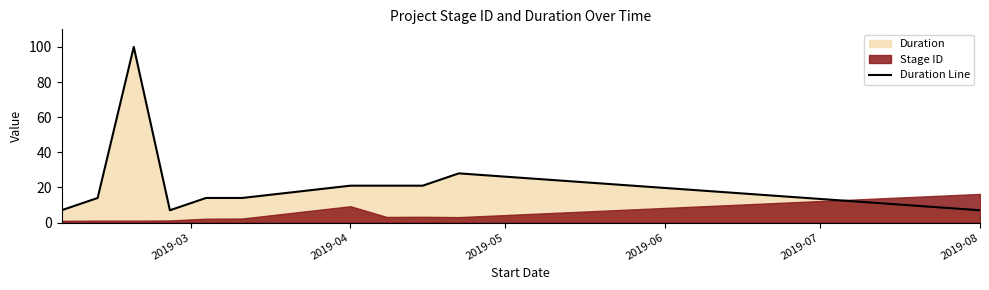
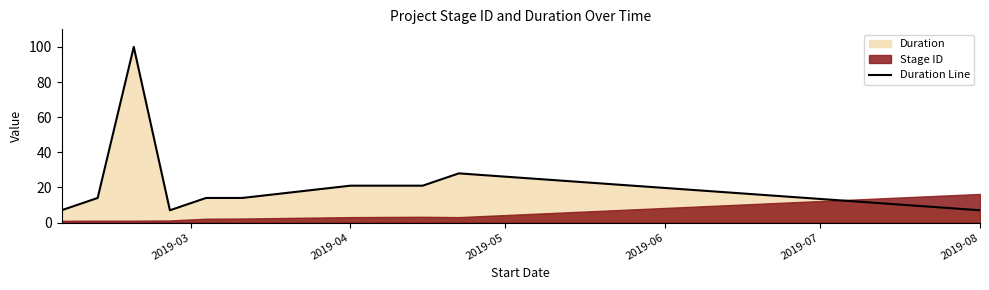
  {
    "Duration": {
      "2019-04": 21,
      "2019-08": 7
    },
    "Stage ID": {
-     "2019-04": 9,
+     "2019-04": 3,
      "2019-08": 16
    }
  }
